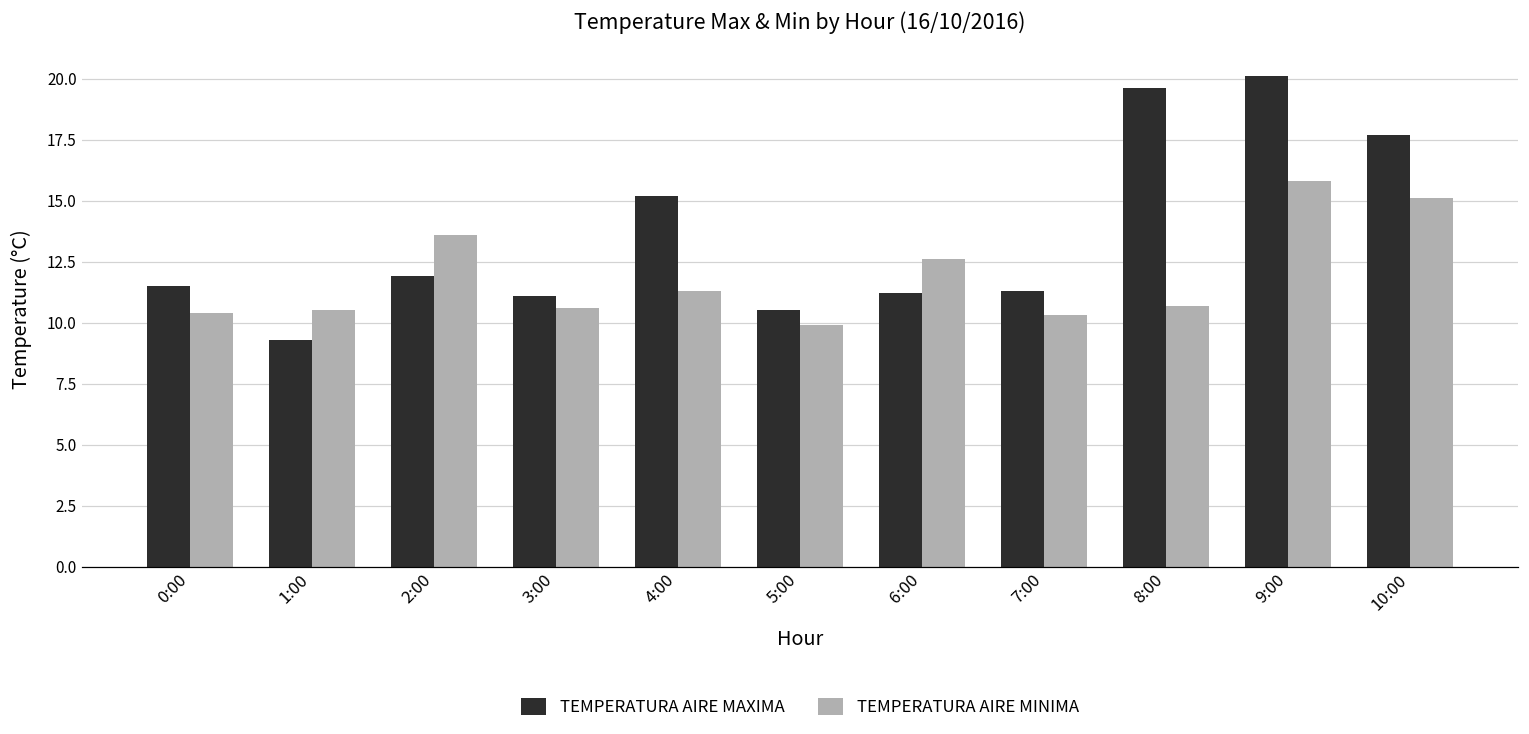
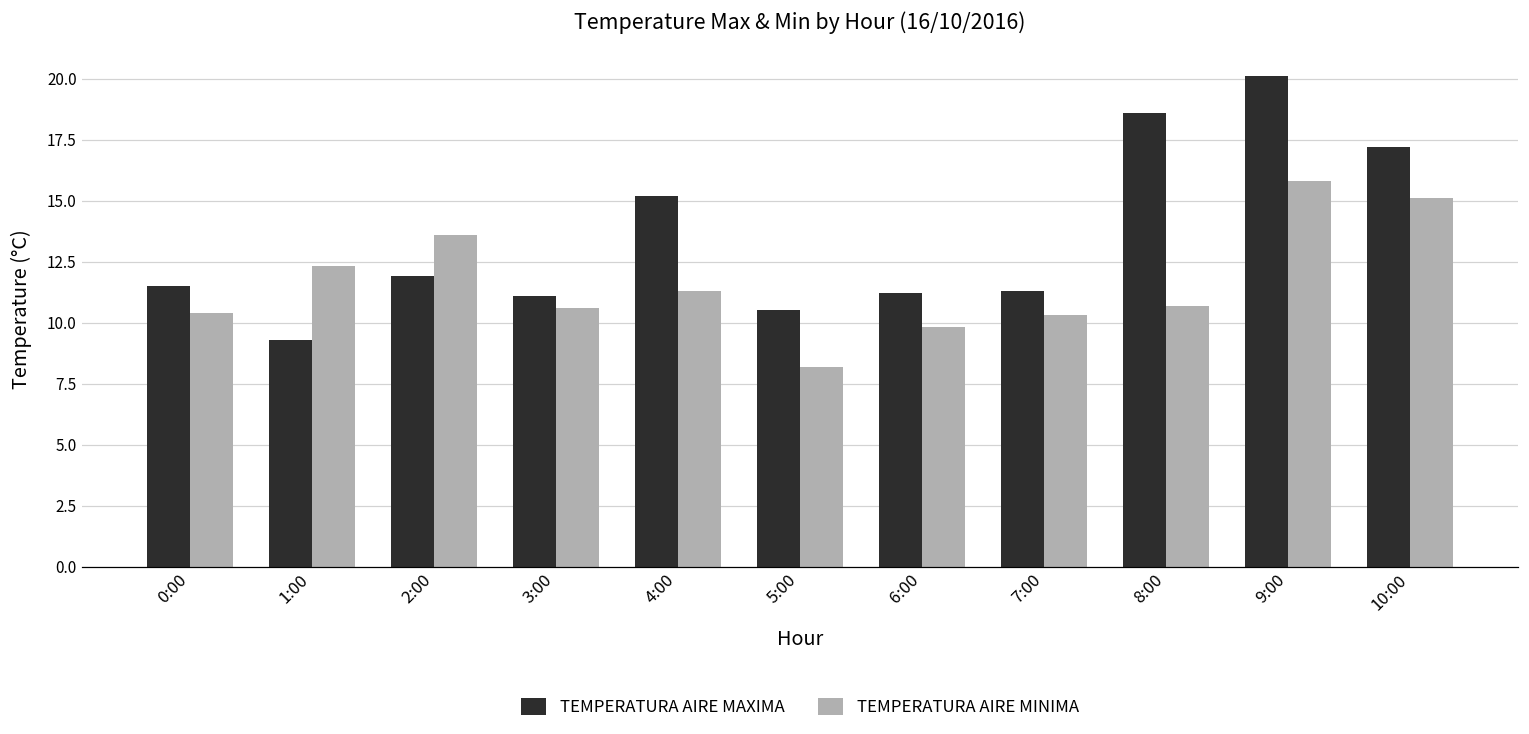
  {
    "TEMPERATURA AIRE MAXIMA": {
      "0:00": 11.5,
      "1:00": 9.3,
      "2:00": 11.9,
      "3:00": 11.1,
      "4:00": 15.2,
      "5:00": 10.5,
      "6:00": 11.2,
      "7:00": 11.3,
-     "8:00": 19.6,
+     "8:00": 18.6,
      "9:00": 20.1,
-     "10:00": 17.7
+     "10:00": 17.2
    },
    "TEMPERATURA AIRE MINIMA": {
      "0:00": 10.4,
-     "1:00": 10.5,
+     "1:00": 12.3,
      "2:00": 13.6,
      "3:00": 10.6,
      "4:00": 11.3,
-     "5:00": 9.9,
-     "6:00": 12.6,
+     "5:00": 8.2,
+     "6:00": 9.8,
      "7:00": 10.3,
      "8:00": 10.7,
      "9:00": 15.8,
      "10:00": 15.1
    }
  }
